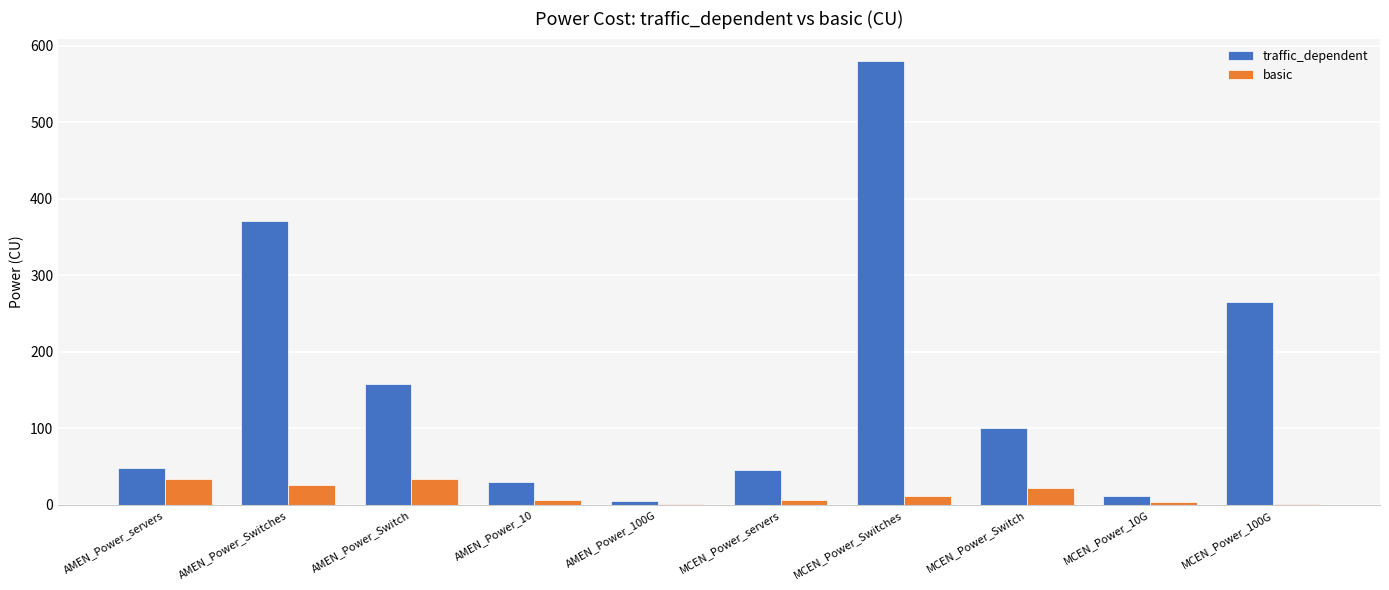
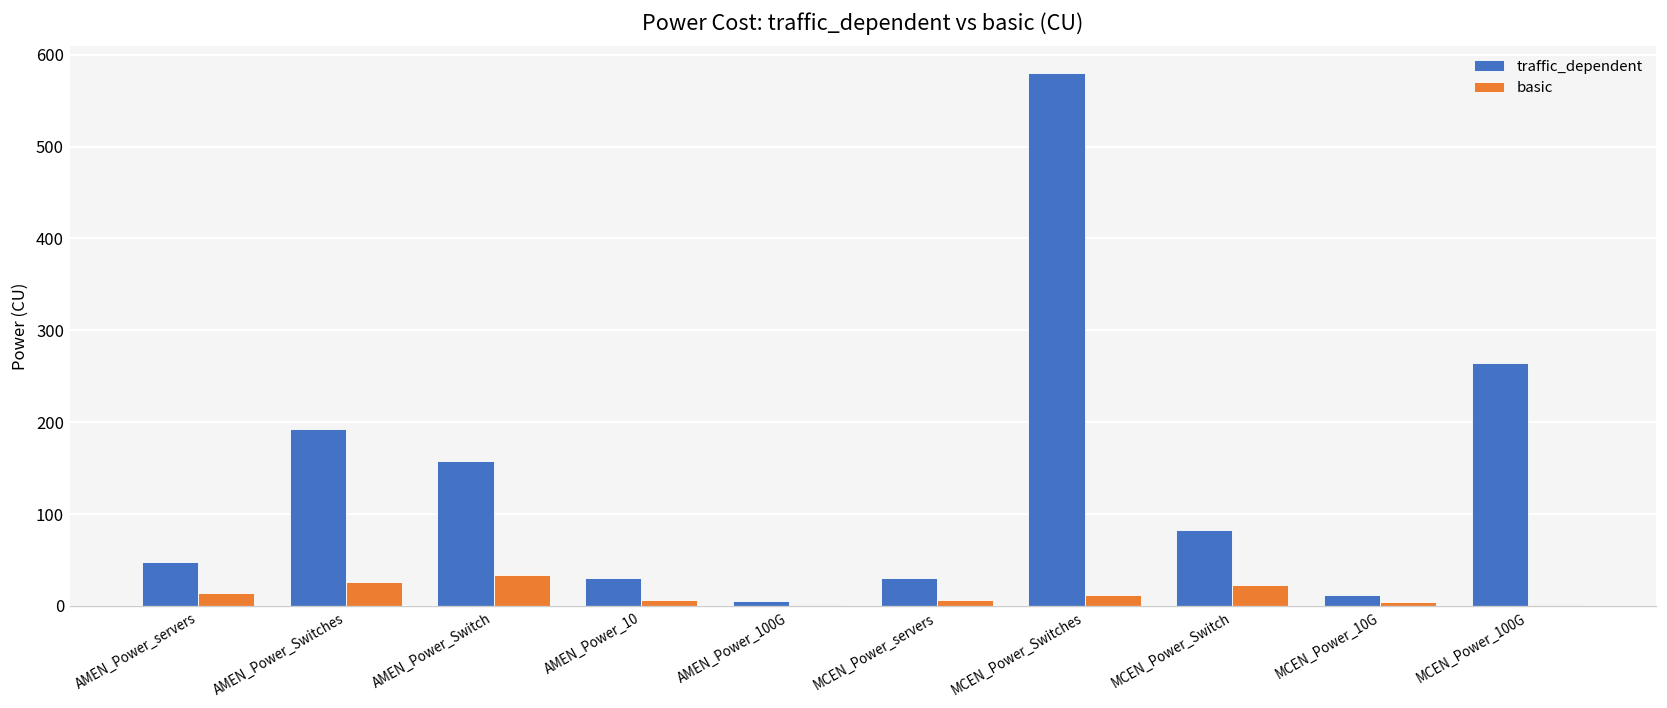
  {
    "traffic_dependent": {
      "AMEN_Power_servers": 50,
-     "AMEN_Power_Switches": 370,
+     "AMEN_Power_Switches": 190,
      "AMEN_Power_Switch": 160,
      "AMEN_Power_10": 30,
      "AMEN_Power_100G": 10,
-     "MCEN_Power_servers": 50,
+     "MCEN_Power_servers": 30,
      "MCEN_Power_Switches": 580,
-     "MCEN_Power_Switch": 100,
+     "MCEN_Power_Switch": 80,
      "MCEN_Power_10G": 10,
      "MCEN_Power_100G": 260
    },
    "basic": {
-     "AMEN_Power_servers": 30,
+     "AMEN_Power_servers": 10,
      "AMEN_Power_Switches": 30,
      "AMEN_Power_Switch": 30,
      "AMEN_Power_10": 10,
      "MCEN_Power_servers": 10,
      "MCEN_Power_Switches": 10,
      "MCEN_Power_Switch": 20,
      "MCEN_Power_10G": 0
    }
  }
